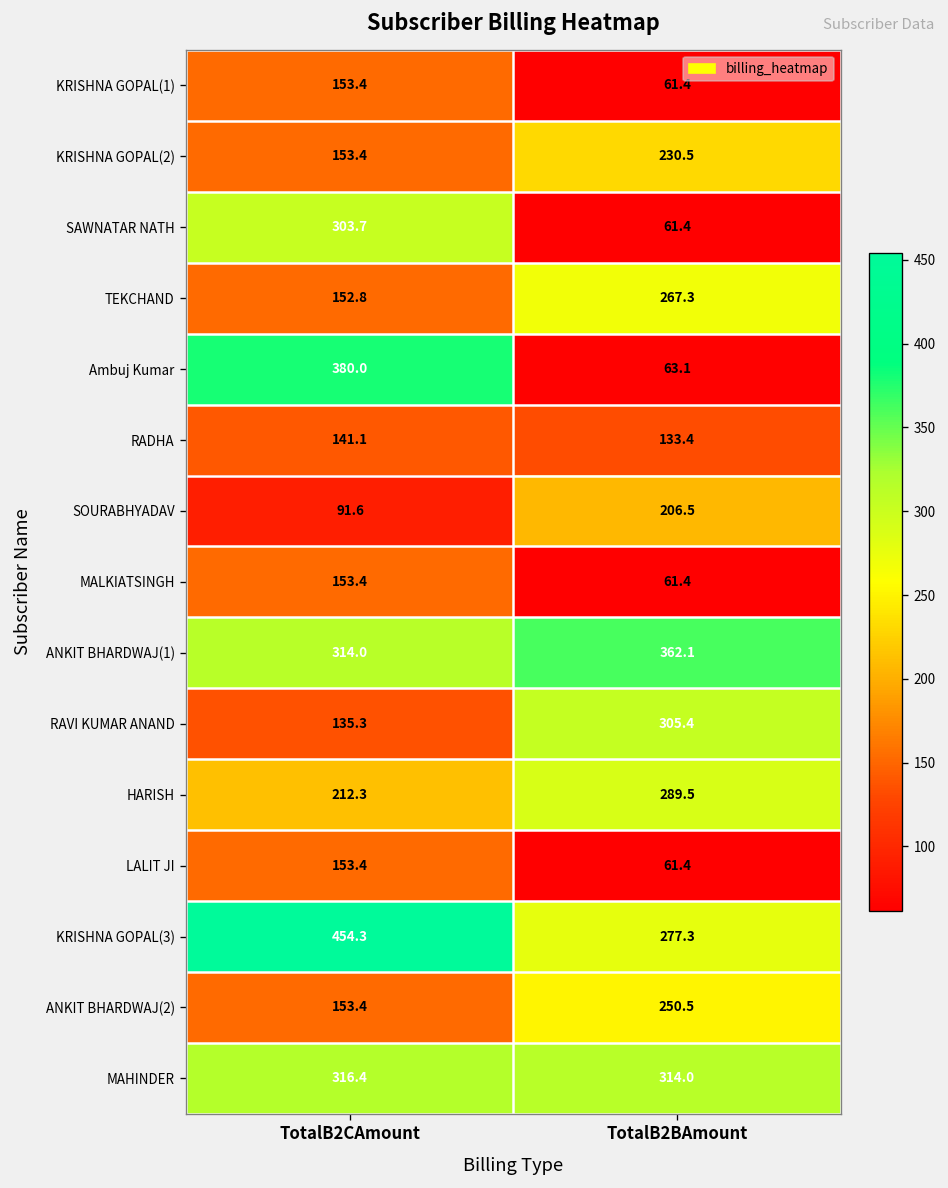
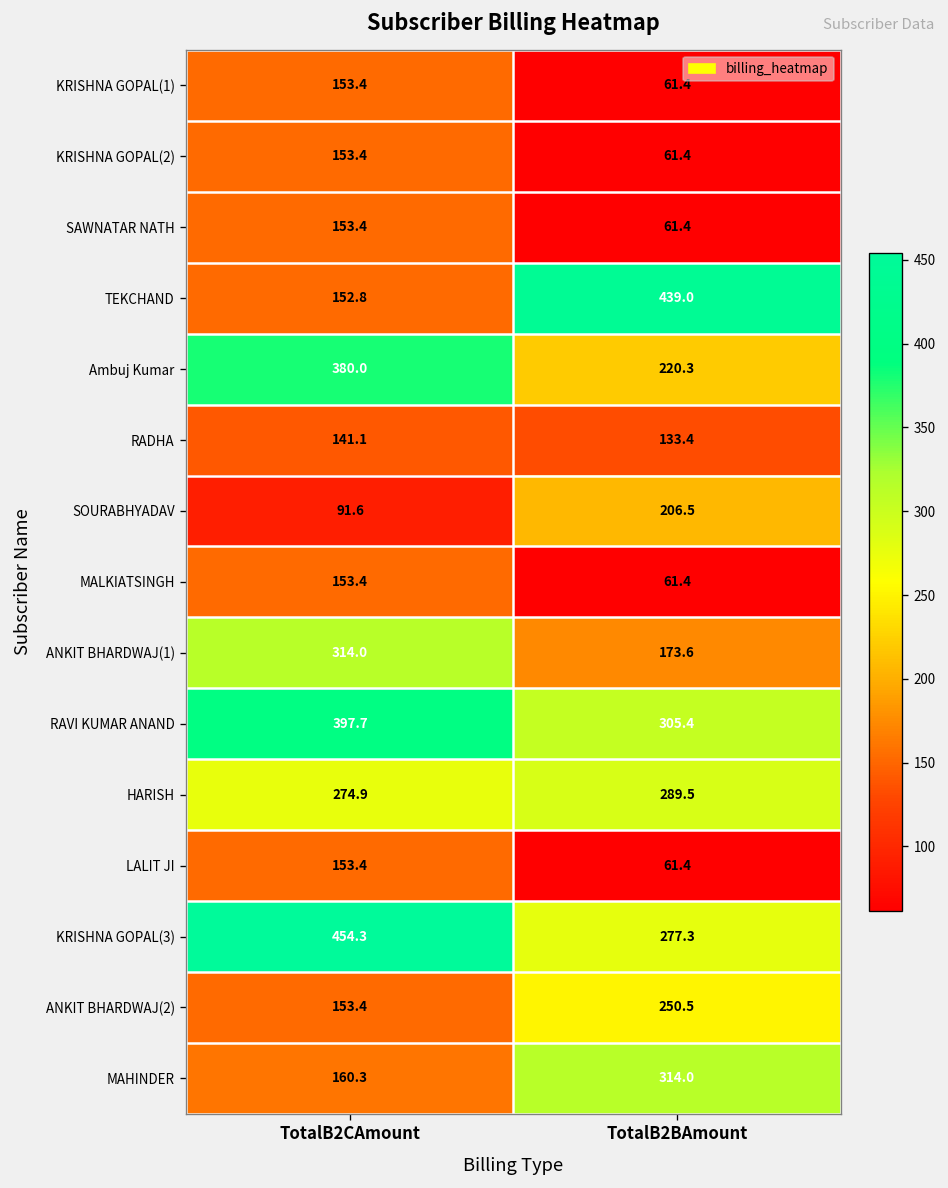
  {
    "KRISHNA GOPAL(1)": {
      "TotalB2CAmount": 153.4
    },
    "KRISHNA GOPAL(2)": {
      "TotalB2CAmount": 153.4,
-     "TotalB2BAmount": 230.5
+     "TotalB2BAmount": 61.4
    },
    "SAWNATAR NATH": {
-     "TotalB2CAmount": 303.7,
+     "TotalB2CAmount": 153.4,
      "TotalB2BAmount": 61.4
    },
    "TEKCHAND": {
      "TotalB2CAmount": 152.8,
-     "TotalB2BAmount": 267.3
+     "TotalB2BAmount": 439.0
    },
    "Ambuj Kumar": {
      "TotalB2CAmount": 380.0,
-     "TotalB2BAmount": 63.1
+     "TotalB2BAmount": 220.3
    },
    "RADHA": {
      "TotalB2CAmount": 141.1,
      "TotalB2BAmount": 133.4
    },
    "SOURABHYADAV": {
      "TotalB2CAmount": 91.6,
      "TotalB2BAmount": 206.5
    },
    "MALKIATSINGH": {
      "TotalB2CAmount": 153.4,
      "TotalB2BAmount": 61.4
    },
    "ANKIT BHARDWAJ(1)": {
      "TotalB2CAmount": 314.0,
-     "TotalB2BAmount": 362.1
+     "TotalB2BAmount": 173.6
    },
    "RAVI KUMAR ANAND": {
-     "TotalB2CAmount": 135.3,
+     "TotalB2CAmount": 397.7,
      "TotalB2BAmount": 305.4
    },
    "HARISH": {
-     "TotalB2CAmount": 212.3,
+     "TotalB2CAmount": 274.9,
      "TotalB2BAmount": 289.5
    },
    "LALIT JI": {
      "TotalB2CAmount": 153.4,
      "TotalB2BAmount": 61.4
    },
    "KRISHNA GOPAL(3)": {
      "TotalB2CAmount": 454.3,
      "TotalB2BAmount": 277.3
    },
    "ANKIT BHARDWAJ(2)": {
      "TotalB2CAmount": 153.4,
      "TotalB2BAmount": 250.5
    },
    "MAHINDER": {
-     "TotalB2CAmount": 316.4,
+     "TotalB2CAmount": 160.3,
      "TotalB2BAmount": 314.0
    }
  }
